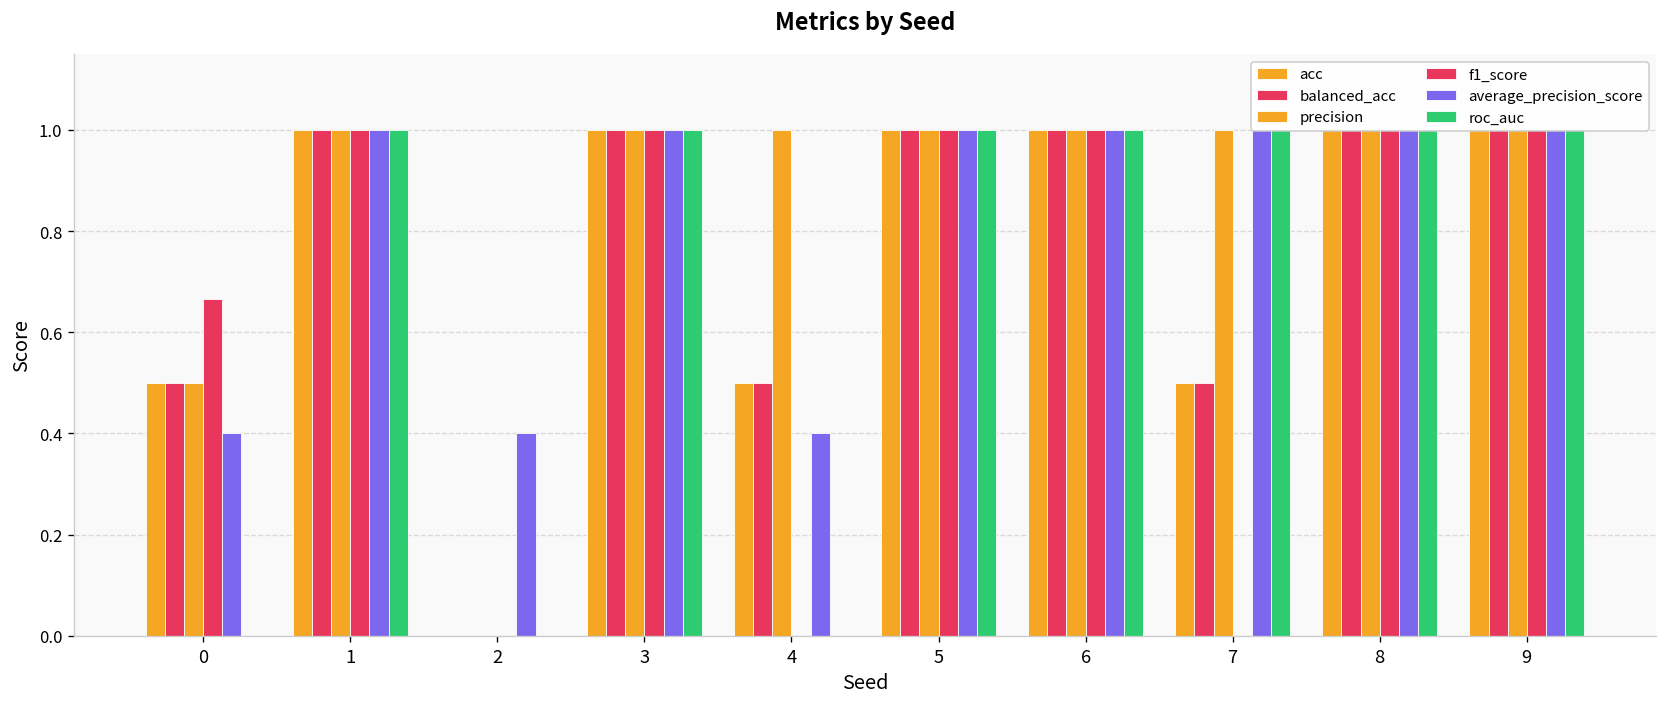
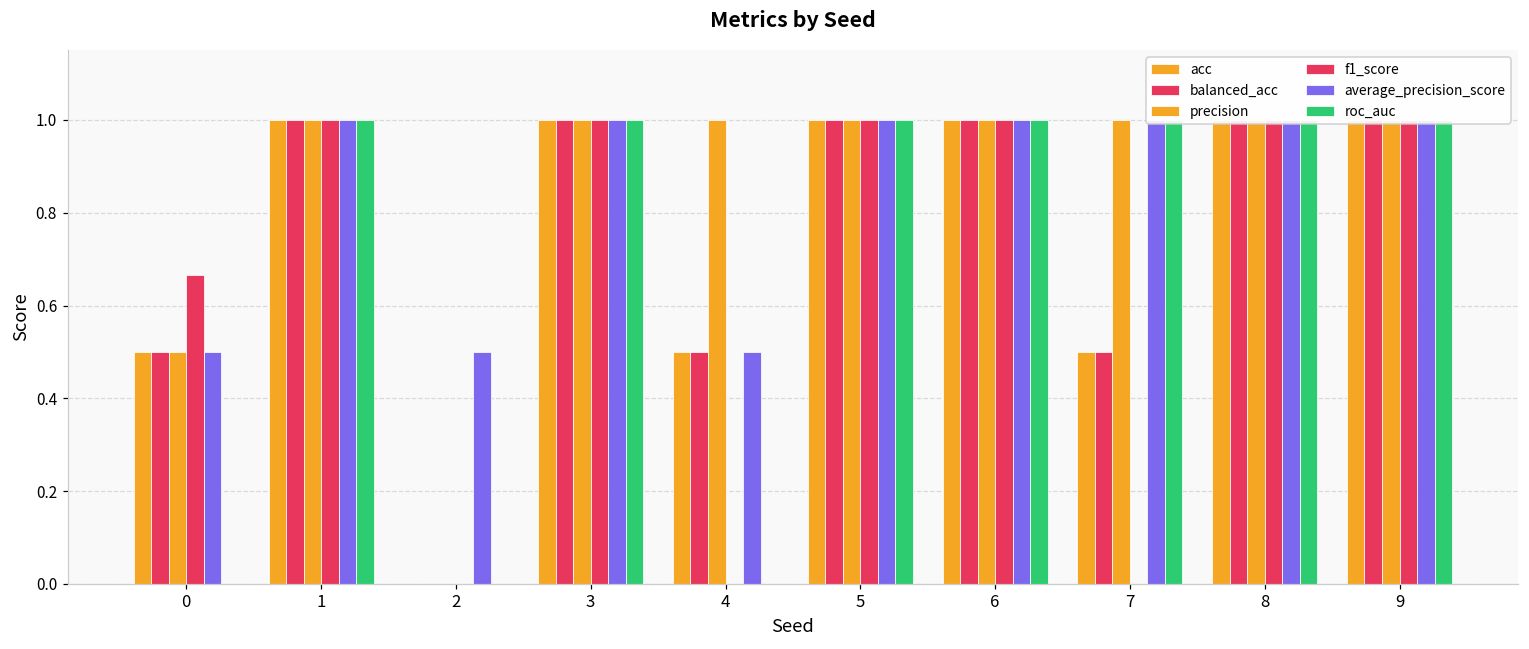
  {
    "average_precision_score": {
-     "0": 0.4,
+     "0": 0.5,
      "1": 1.0,
-     "2": 0.4,
+     "2": 0.5,
      "3": 1.0,
-     "4": 0.4,
+     "4": 0.5,
      "5": 1.0,
      "6": 1.0
    },
    "roc_auc": {
      "0": 0.0,
      "1": 1.0,
      "2": 0.0,
      "3": 1.0,
      "4": 0.0,
      "5": 1.0,
      "6": 1.0
    }
  }
